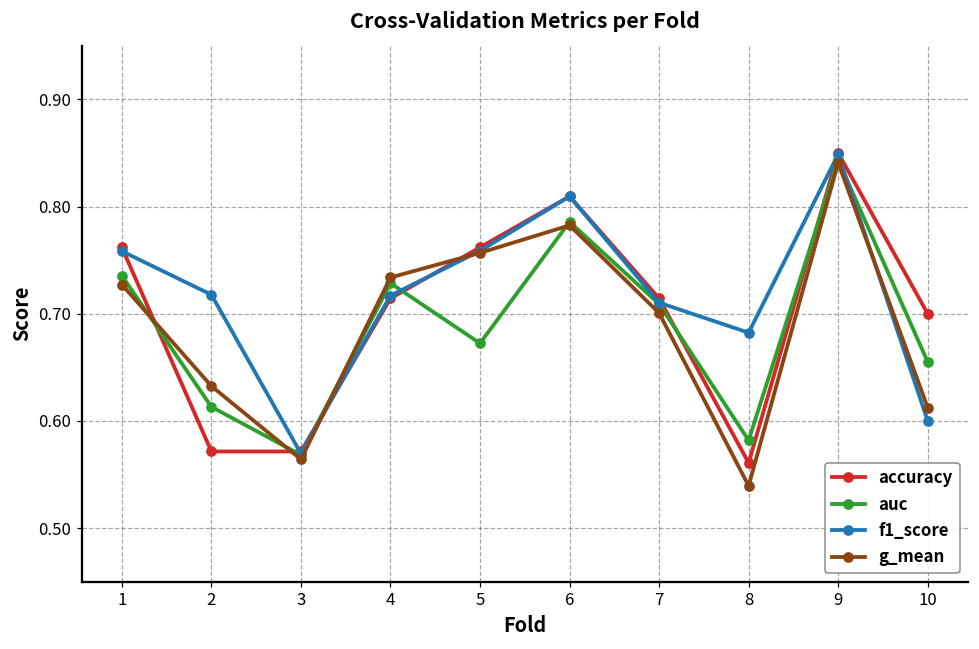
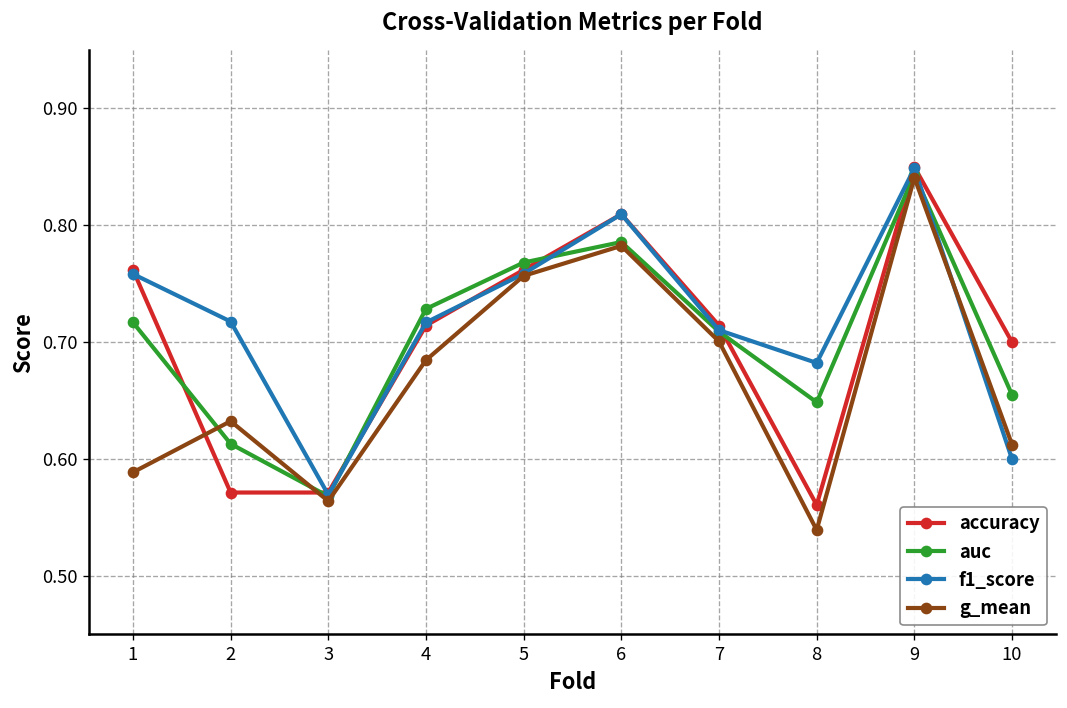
  {
    "accuracy": {
      "1": 0.76,
      "2": 0.57,
      "4": 0.71,
      "5": 0.76,
      "7": 0.71,
      "8": 0.56,
      "10": 0.70
    },
    "auc": {
-     "1": 0.74,
+     "1": 0.72,
      "2": 0.61,
      "4": 0.73,
-     "5": 0.67,
+     "5": 0.77,
      "6": 0.79,
-     "8": 0.58,
+     "8": 0.65,
      "10": 0.66
    },
    "f1_score": {
      "1": 0.76,
      "2": 0.72,
      "4": 0.72,
      "8": 0.68,
      "10": 0.60
    },
    "g_mean": {
-     "1": 0.73,
+     "1": 0.59,
      "2": 0.63,
      "3": 0.56,
-     "4": 0.73,
+     "4": 0.68,
      "6": 0.78,
      "7": 0.70,
      "8": 0.54,
      "10": 0.61
    }
  }
